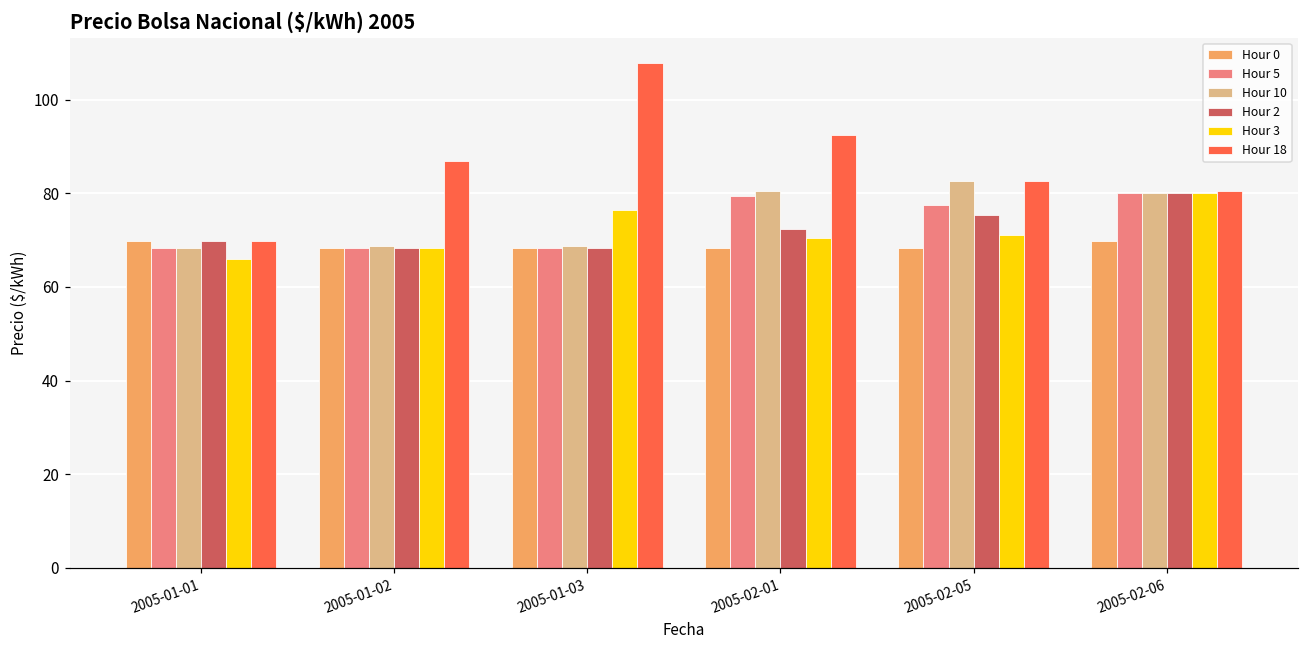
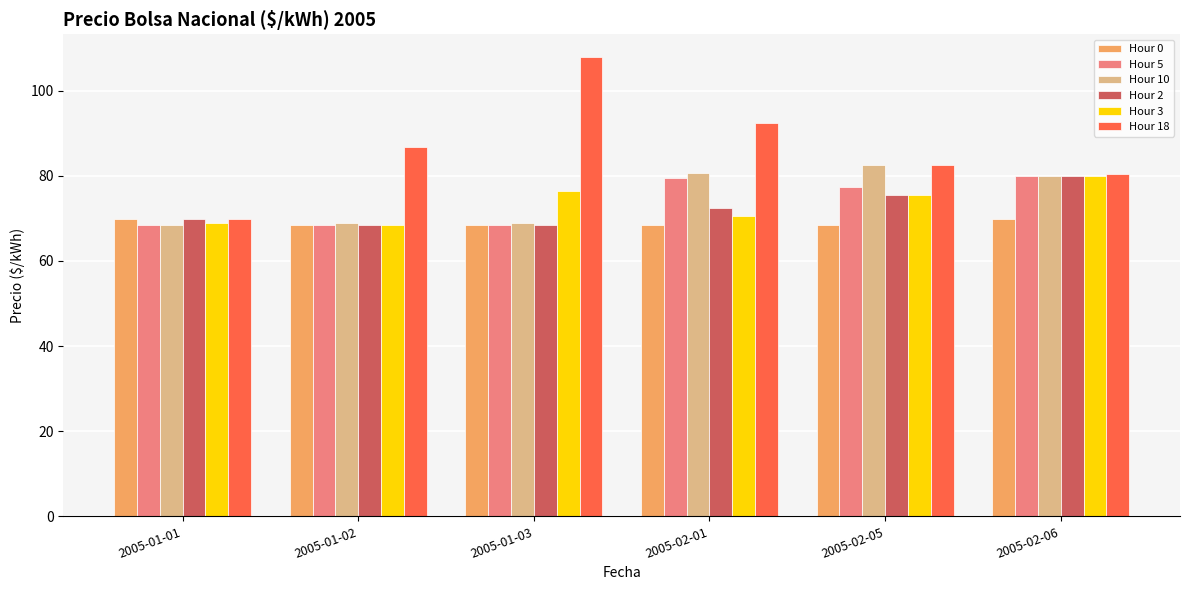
  {
    "Hour 3": {
-     "2005-01-01": 66,
+     "2005-01-01": 69,
      "2005-01-02": 68,
      "2005-01-03": 77,
      "2005-02-01": 70,
-     "2005-02-05": 71,
+     "2005-02-05": 75,
      "2005-02-06": 80
    }
  }
